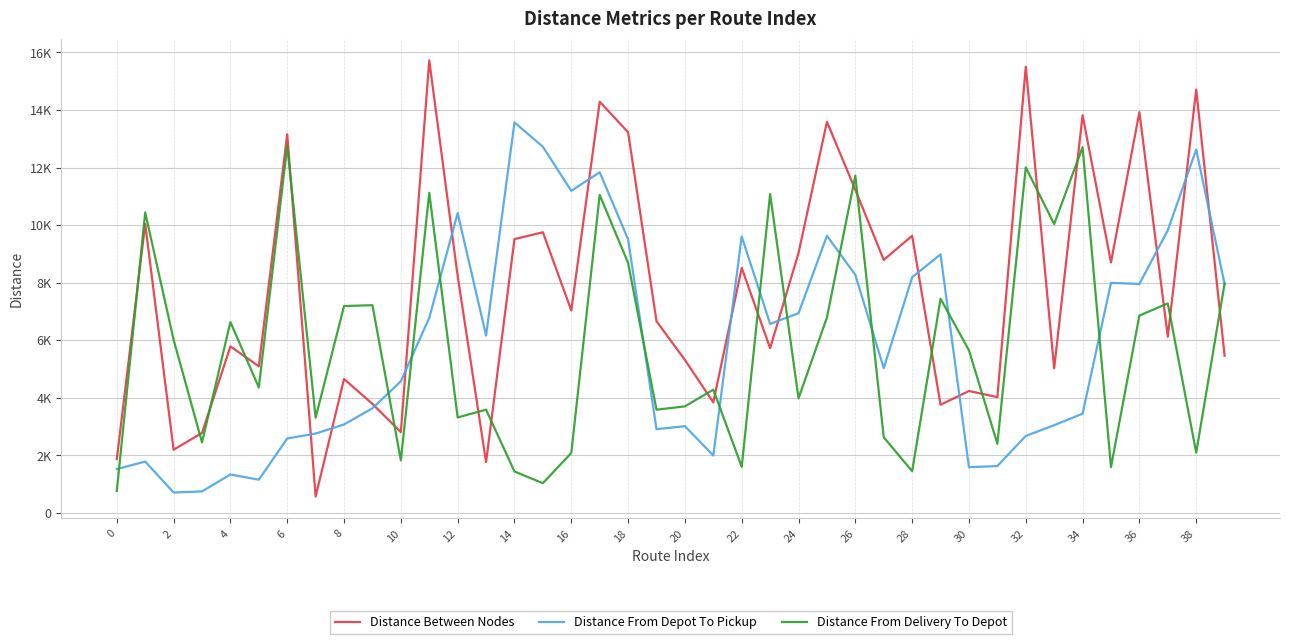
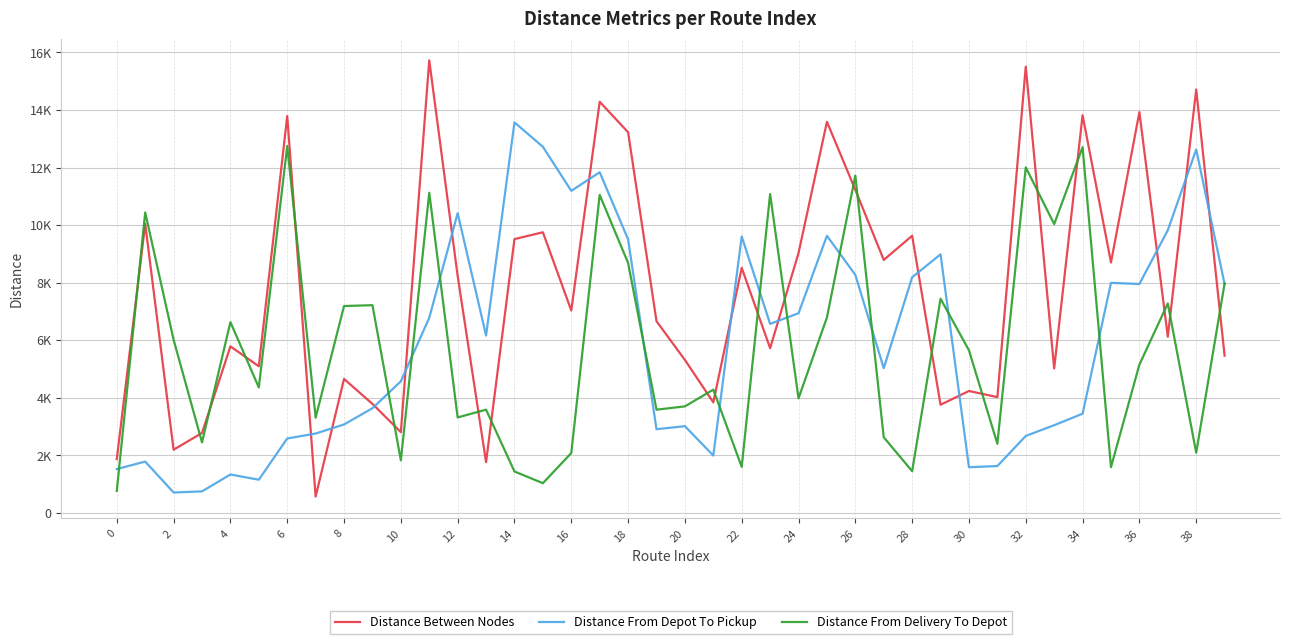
  {
    "Distance Between Nodes": {
      "0": 1900,
      "2": 2200,
      "4": 5800,
-     "6": 13200,
+     "6": 13800,
      "8": 4600,
      "10": 2800,
      "12": 8200,
      "14": 9500,
      "16": 7000,
      "18": 13200,
      "20": 5300,
      "22": 8500,
      "24": 9000,
      "26": 11200,
      "28": 9600,
      "30": 4200,
      "32": 15500,
      "34": 13800,
      "36": 13900,
      "38": 14700
    },
    "Distance From Depot To Pickup": {
      "0": 1500,
      "2": 700,
      "4": 1300,
      "6": 2600,
      "8": 3100,
      "10": 4600,
      "12": 10400,
      "14": 13600,
      "16": 11200,
      "18": 9500,
      "20": 3000,
      "22": 9600,
      "24": 6900,
      "26": 8300,
      "28": 8200,
      "30": 1600,
      "32": 2700,
      "34": 3400,
      "36": 8000,
      "38": 12600
    },
    "Distance From Delivery To Depot": {
      "0": 800,
      "2": 6000,
      "4": 6600,
      "6": 12700,
      "8": 7200,
      "10": 1800,
      "12": 3300,
      "14": 1400,
      "16": 2100,
      "18": 8700,
      "20": 3700,
      "22": 1600,
      "24": 4000,
      "26": 11700,
      "28": 1400,
      "30": 5600,
      "32": 12000,
      "34": 12700,
-     "36": 6900,
+     "36": 5100,
      "38": 2100
    }
  }
